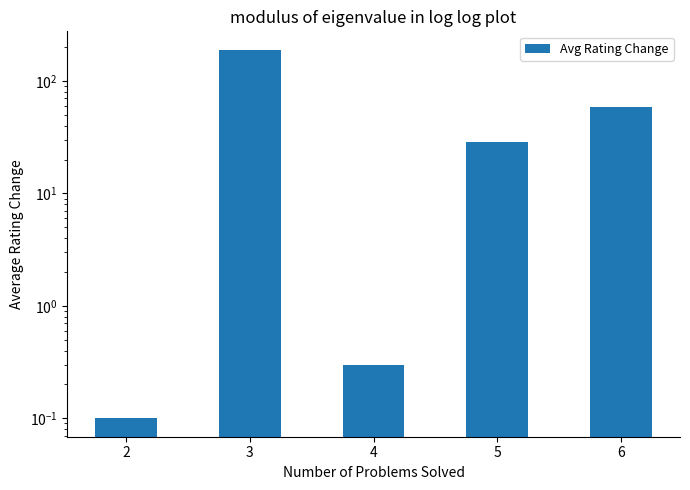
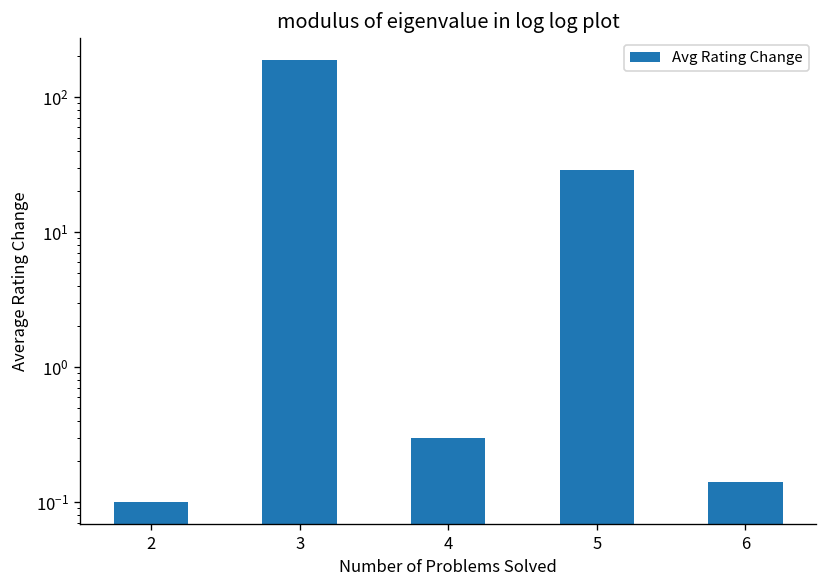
  {
    "2": 0.10,
    "3": 190,
    "4": 0.30,
    "5": 29,
-   "6": 60
+   "6": 0.14
  }
